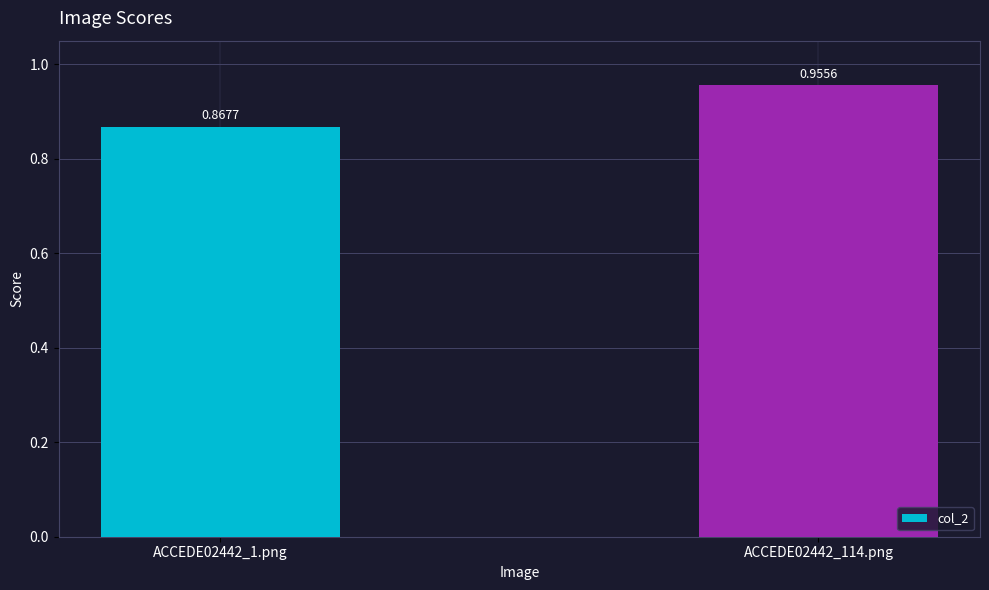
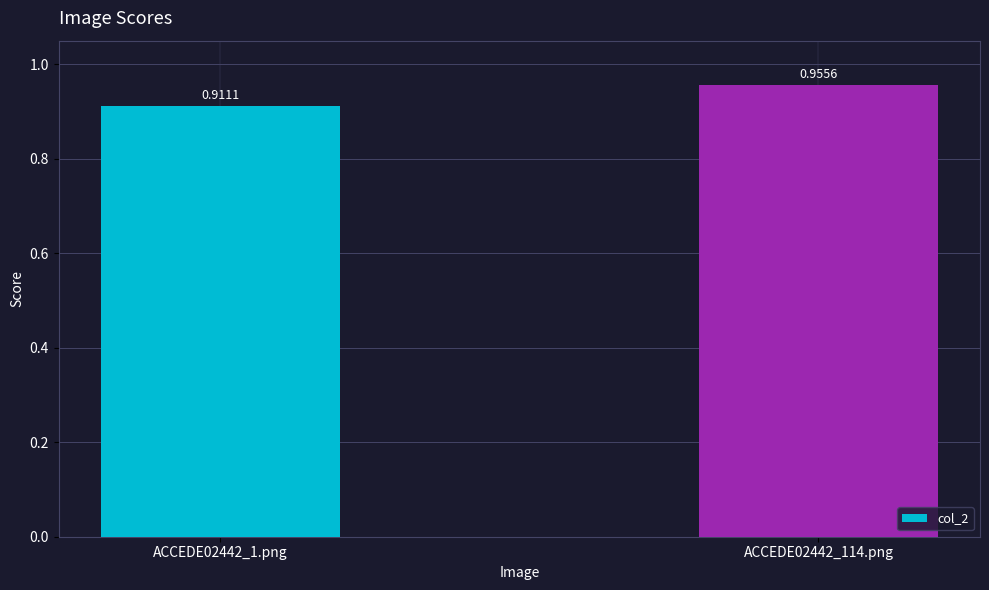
  {
-   "ACCEDE02442_1.png": 0.8677,
+   "ACCEDE02442_1.png": 0.9111,
    "ACCEDE02442_114.png": 0.9556
  }
